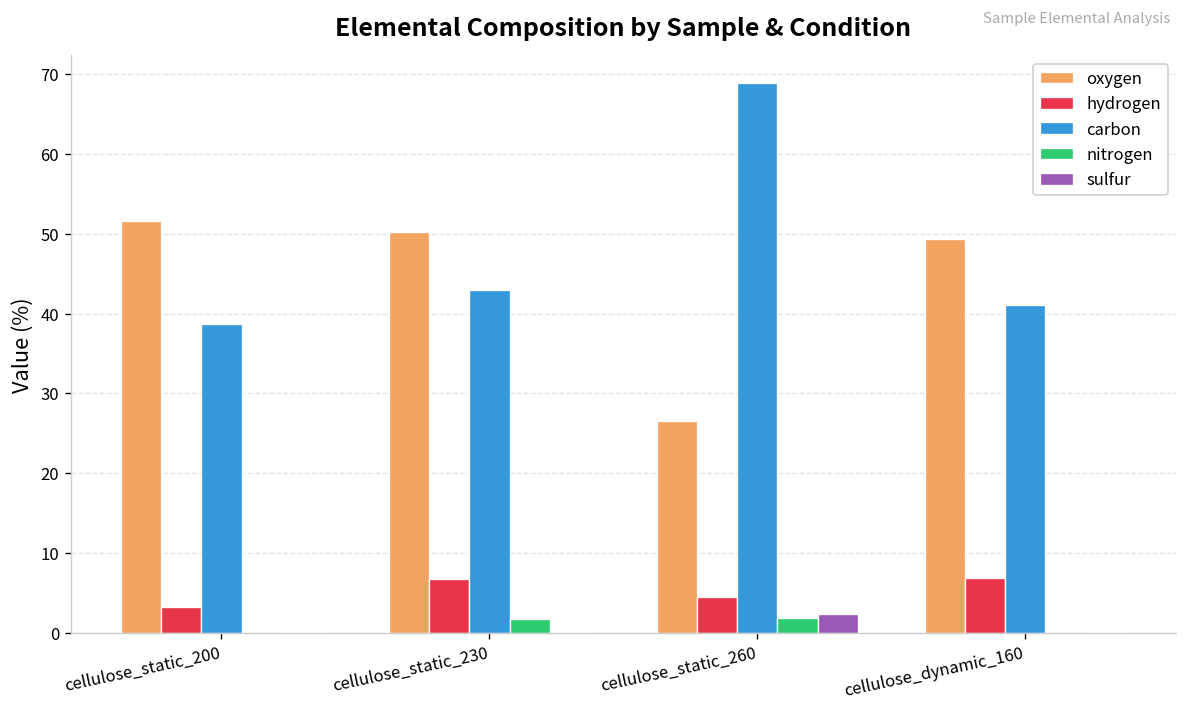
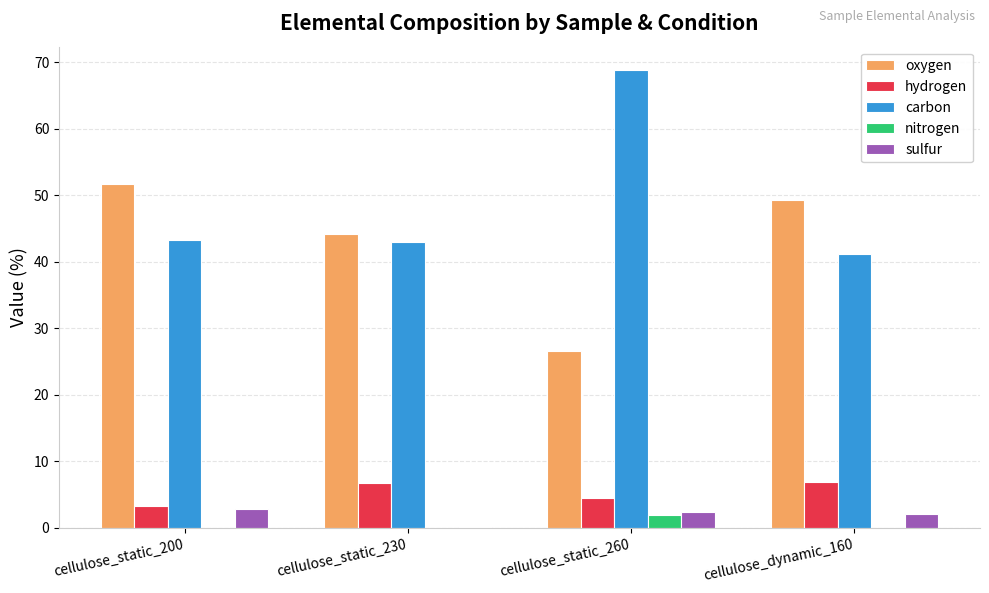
  {
    "oxygen": {
      "cellulose_static_200": 52,
-     "cellulose_static_230": 50,
+     "cellulose_static_230": 44,
      "cellulose_static_260": 27,
      "cellulose_dynamic_160": 49
    },
    "hydrogen": {
      "cellulose_static_200": 3,
      "cellulose_static_230": 7,
      "cellulose_static_260": 4,
      "cellulose_dynamic_160": 7
    },
    "carbon": {
-     "cellulose_static_200": 39,
+     "cellulose_static_200": 43,
      "cellulose_static_230": 43,
      "cellulose_static_260": 69,
      "cellulose_dynamic_160": 41
    },
    "nitrogen": {
-     "cellulose_static_230": 2,
+     "cellulose_static_230": 0,
      "cellulose_static_260": 2,
      "cellulose_dynamic_160": 0
    },
    "sulfur": {
-     "cellulose_static_200": 0,
+     "cellulose_static_200": 3,
      "cellulose_static_260": 2,
-     "cellulose_dynamic_160": 0
+     "cellulose_dynamic_160": 2
    }
  }
